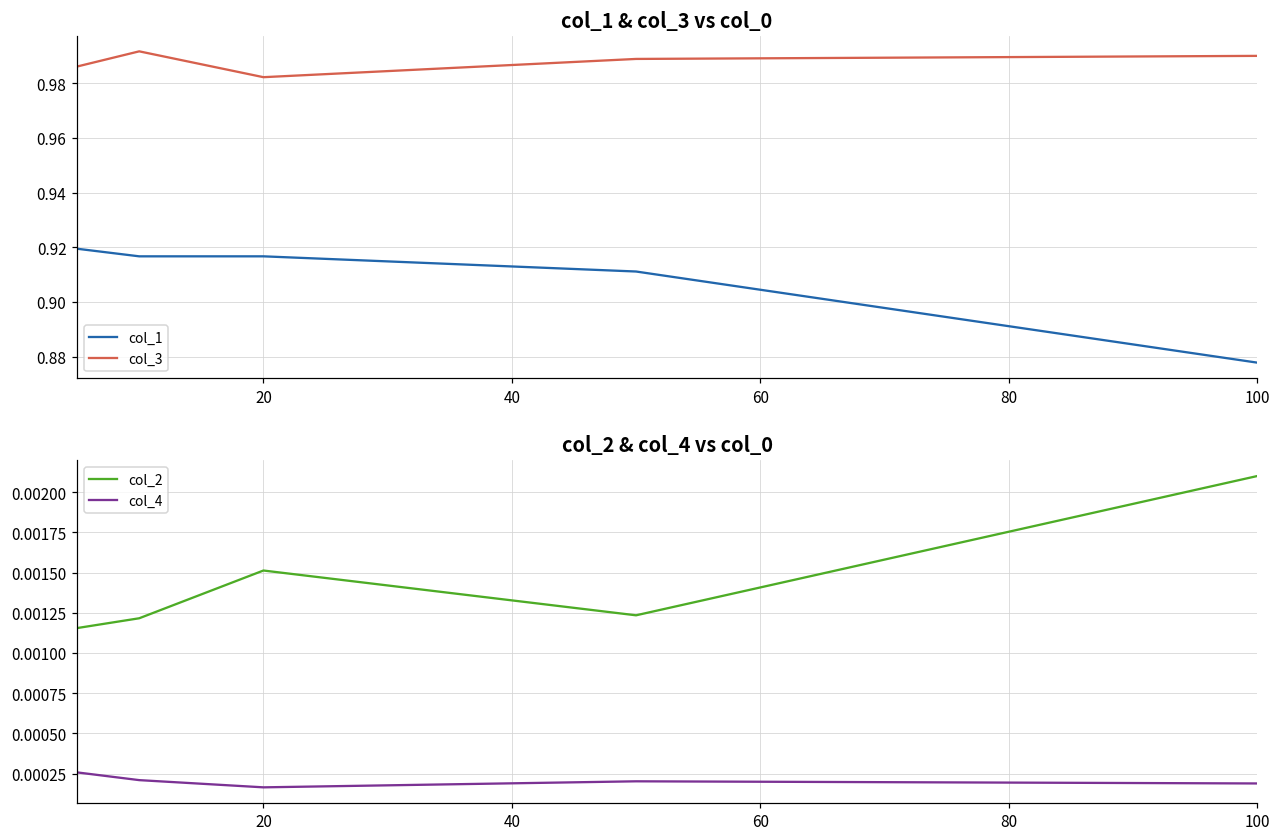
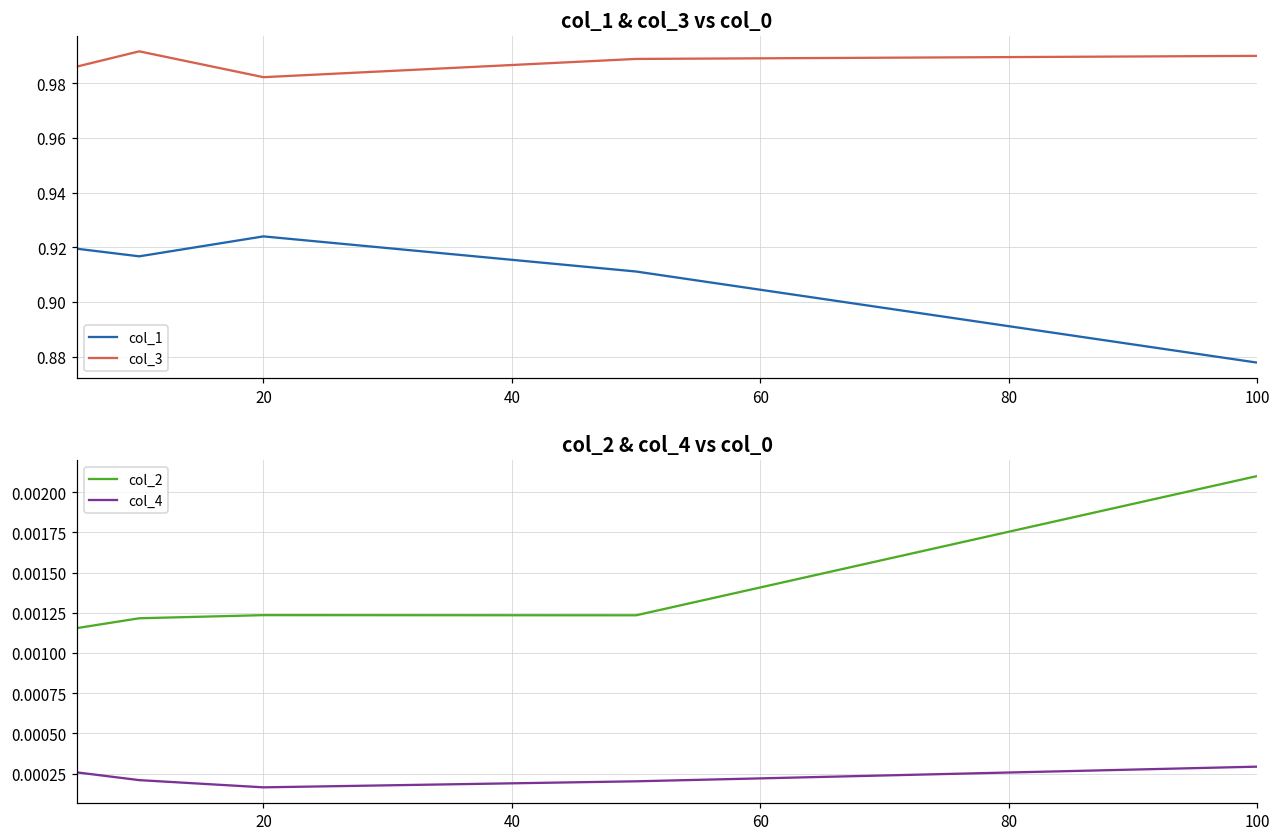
  {
    "col_1 & col_3 vs col_0": {
      "col_1": {
-       "20": 0.917,
+       "20": 0.924,
        "100": 0.878
      },
      "col_3": {
        "20": 0.982,
        "100": 0.990
      }
    },
    "col_2 & col_4 vs col_0": {
      "col_2": {
-       "20": 0.00151,
+       "20": 0.00124,
        "100": 0.00210
      },
      "col_4": {
        "20": 0.00016,
-       "100": 0.00019
+       "100": 0.00029
      }
    }
  }
